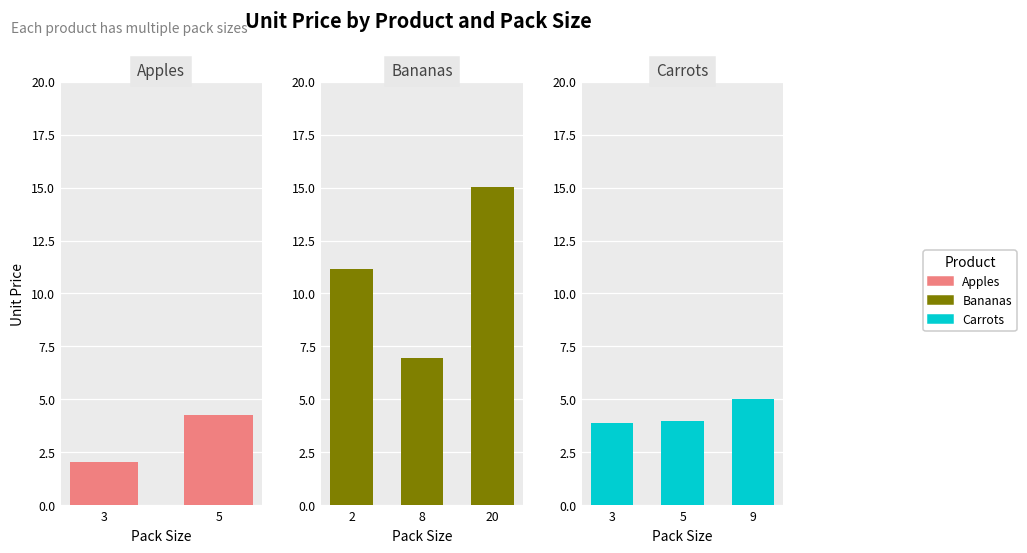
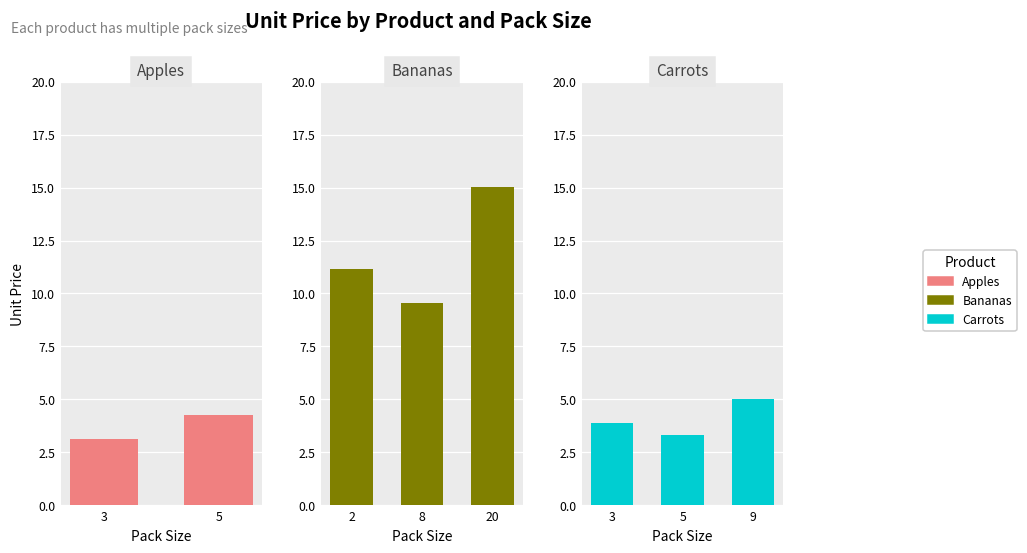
  {
    "Apples": {
-     "3": 2.1,
+     "3": 3.2,
      "5": 4.3
    },
    "Bananas": {
      "2": 11.2,
-     "8": 7.0,
+     "8": 9.5,
      "20": 15.1
    },
    "Carrots": {
      "3": 3.9,
-     "5": 4.0,
+     "5": 3.3,
      "9": 5.0
    }
  }
